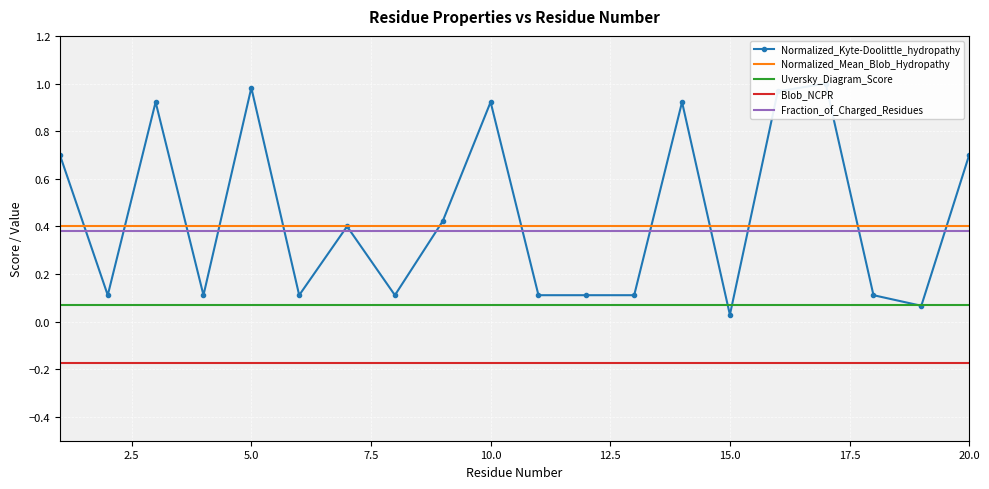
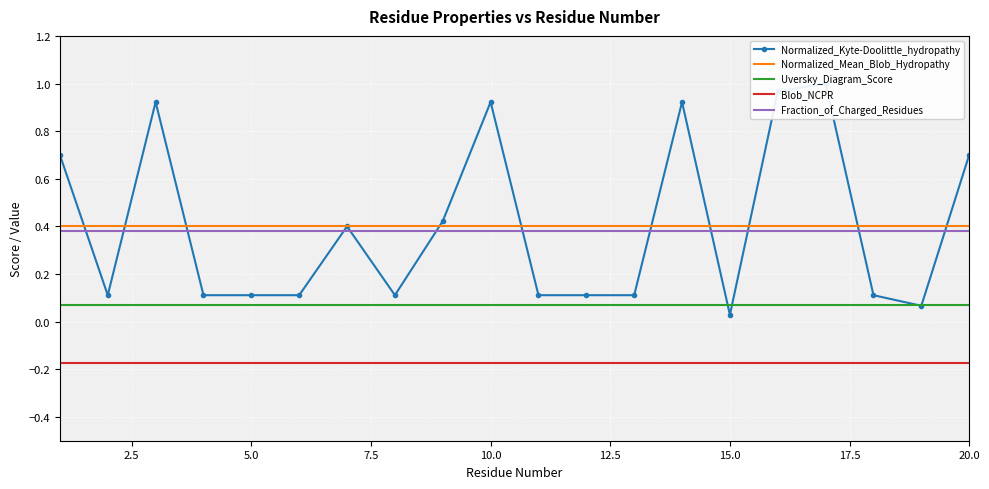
  {
    "Normalized_Kyte-Doolittle_hydropathy": {
-     "5.0": 0.98,
+     "5.0": 0.11,
      "10.0": 0.92,
      "15.0": 0.03,
      "20.0": 0.70
    },
    "Normalized_Mean_Blob_Hydropathy": {
      "5.0": 0.40,
      "10.0": 0.40,
      "15.0": 0.40,
      "20.0": 0.40
    },
    "Uversky_Diagram_Score": {
      "5.0": 0.07,
      "10.0": 0.07,
      "15.0": 0.07,
      "20.0": 0.07
    },
    "Blob_NCPR": {
      "5.0": -0.17,
      "10.0": -0.17,
      "15.0": -0.17,
      "20.0": -0.17
    },
    "Fraction_of_Charged_Residues": {
      "5.0": 0.38,
      "10.0": 0.38,
      "15.0": 0.38,
      "20.0": 0.38
    }
  }
